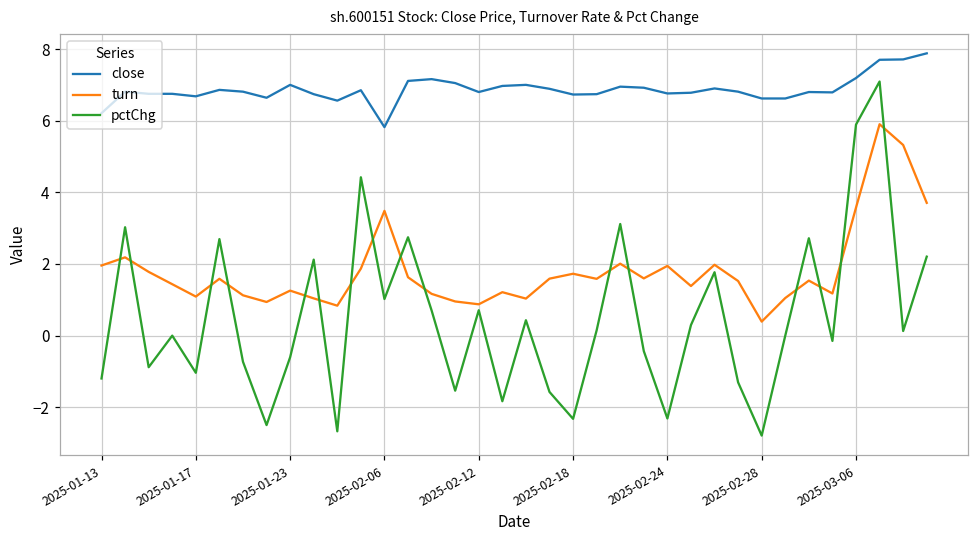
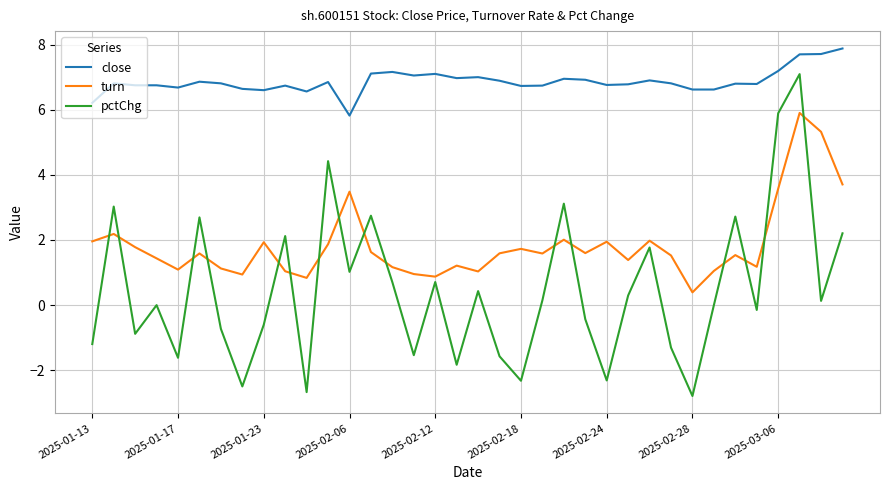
  {
    "close": {
      "2025-01-17": 6.7,
-     "2025-01-23": 7.0,
+     "2025-01-23": 6.6,
      "2025-02-06": 5.8,
-     "2025-02-12": 6.8,
+     "2025-02-12": 7.1,
      "2025-02-18": 6.7,
      "2025-02-24": 6.8,
      "2025-02-28": 6.6,
      "2025-03-06": 7.2
    },
    "turn": {
      "2025-01-13": 2.0,
      "2025-01-17": 1.1,
-     "2025-01-23": 1.3,
+     "2025-01-23": 1.9,
      "2025-02-06": 3.5,
      "2025-02-12": 0.9,
      "2025-02-18": 1.7,
      "2025-02-24": 1.9,
      "2025-02-28": 0.4,
      "2025-03-06": 3.6
    },
    "pctChg": {
      "2025-01-13": -1.2,
-     "2025-01-17": -1.0,
+     "2025-01-17": -1.6,
      "2025-01-23": -0.6,
      "2025-02-06": 1.0,
      "2025-02-12": 0.7,
      "2025-02-18": -2.3,
      "2025-02-24": -2.3,
      "2025-02-28": -2.8,
      "2025-03-06": 5.9
    }
  }
